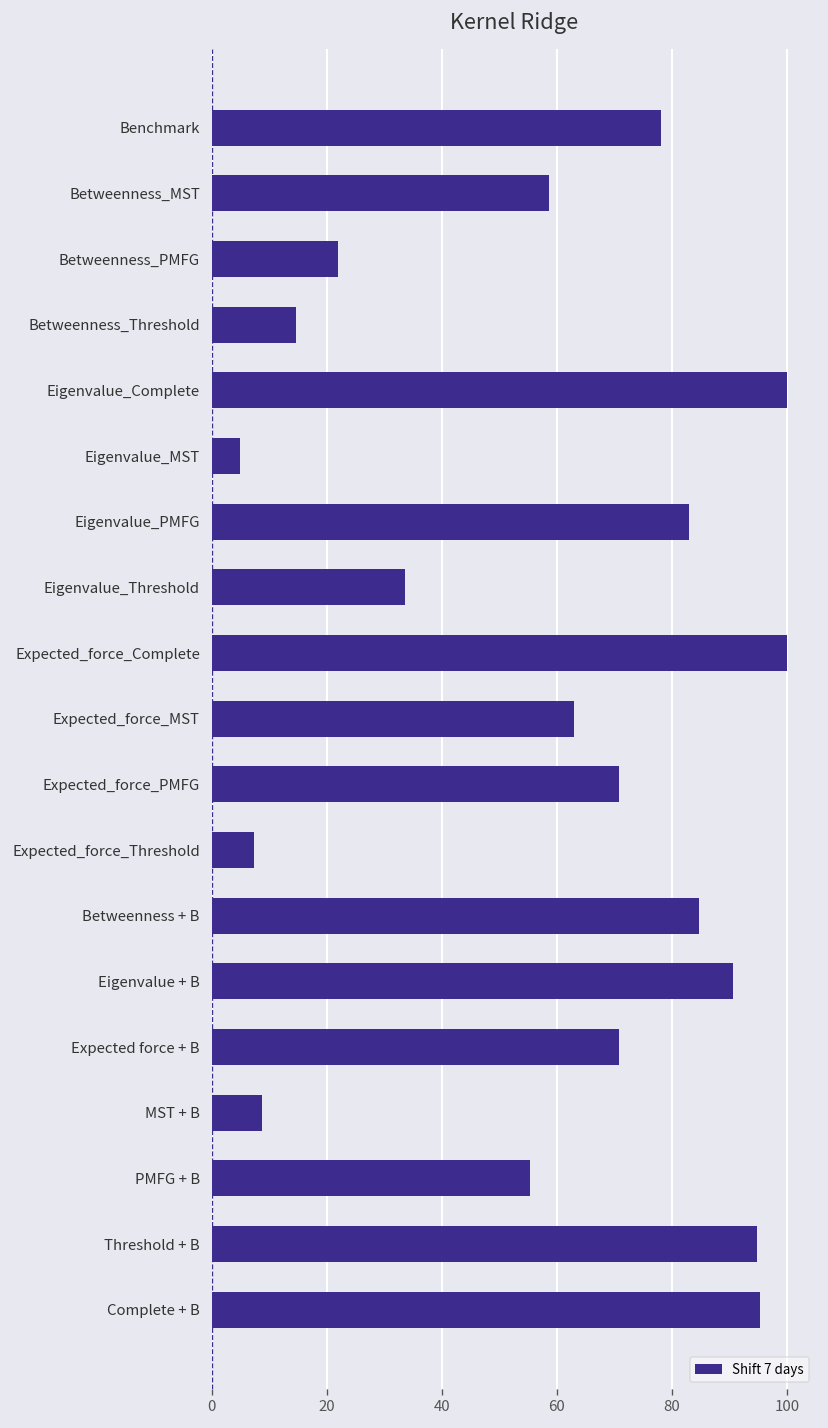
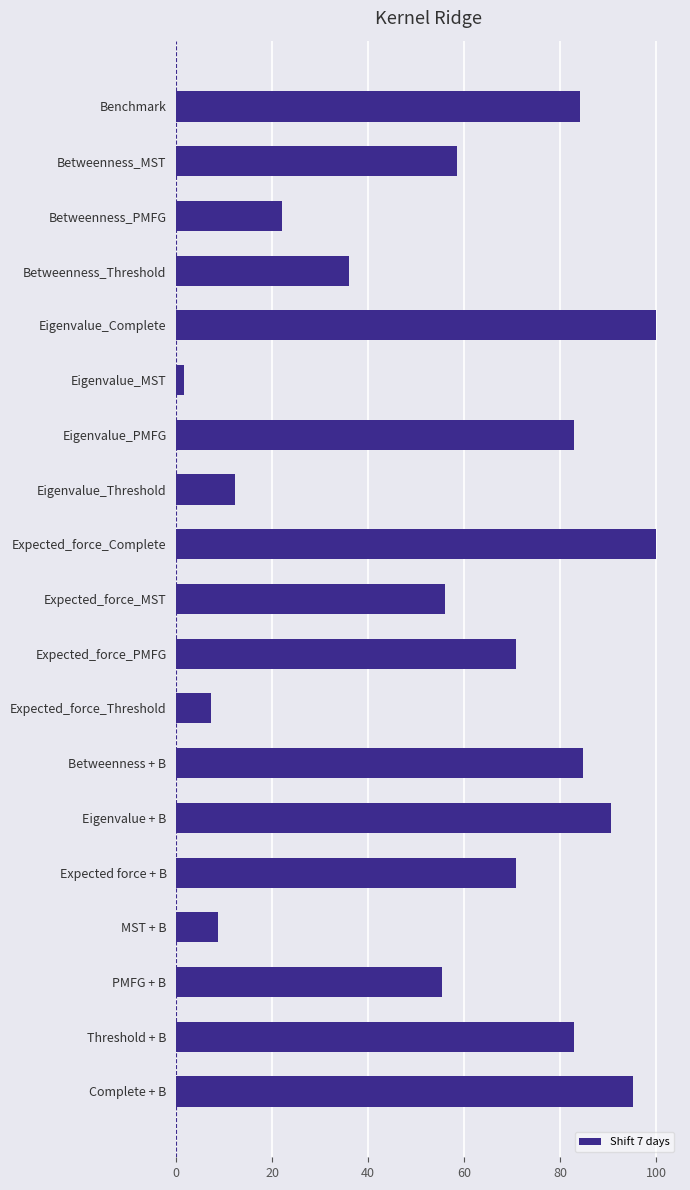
  {
-   "Benchmark": 78,
+   "Benchmark": 84,
    "Betweenness_MST": 59,
    "Betweenness_PMFG": 22,
-   "Betweenness_Threshold": 15,
+   "Betweenness_Threshold": 36,
    "Eigenvalue_Complete": 100,
-   "Eigenvalue_MST": 5,
+   "Eigenvalue_MST": 2,
    "Eigenvalue_PMFG": 83,
-   "Eigenvalue_Threshold": 34,
+   "Eigenvalue_Threshold": 12,
    "Expected_force_Complete": 100,
-   "Expected_force_MST": 63,
+   "Expected_force_MST": 56,
    "Expected_force_PMFG": 71,
    "Expected_force_Threshold": 7,
    "Betweenness + B": 85,
    "Eigenvalue + B": 91,
    "Expected force + B": 71,
    "MST + B": 9,
    "PMFG + B": 55,
-   "Threshold + B": 95,
+   "Threshold + B": 83,
    "Complete + B": 95
  }
